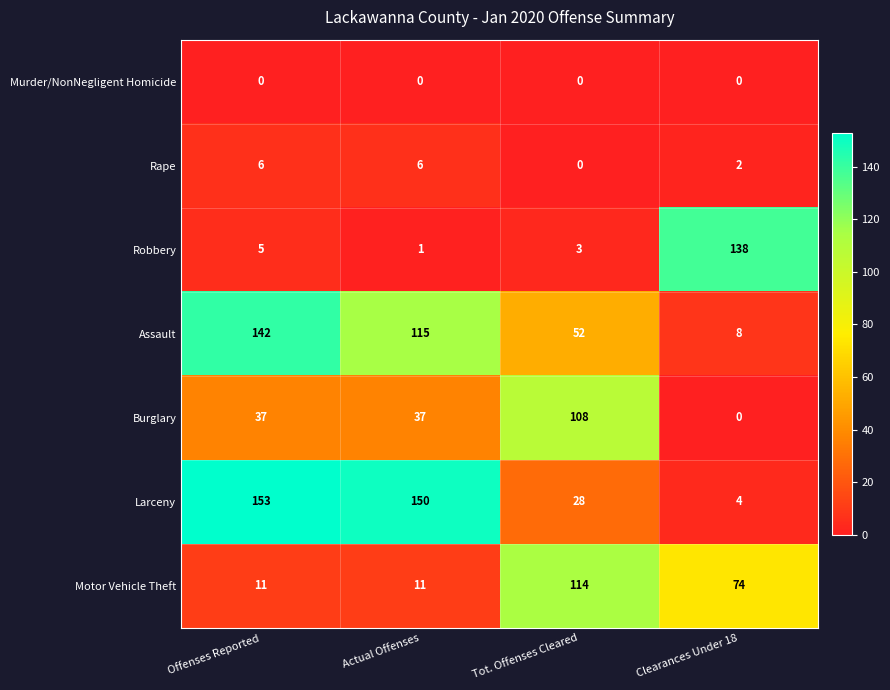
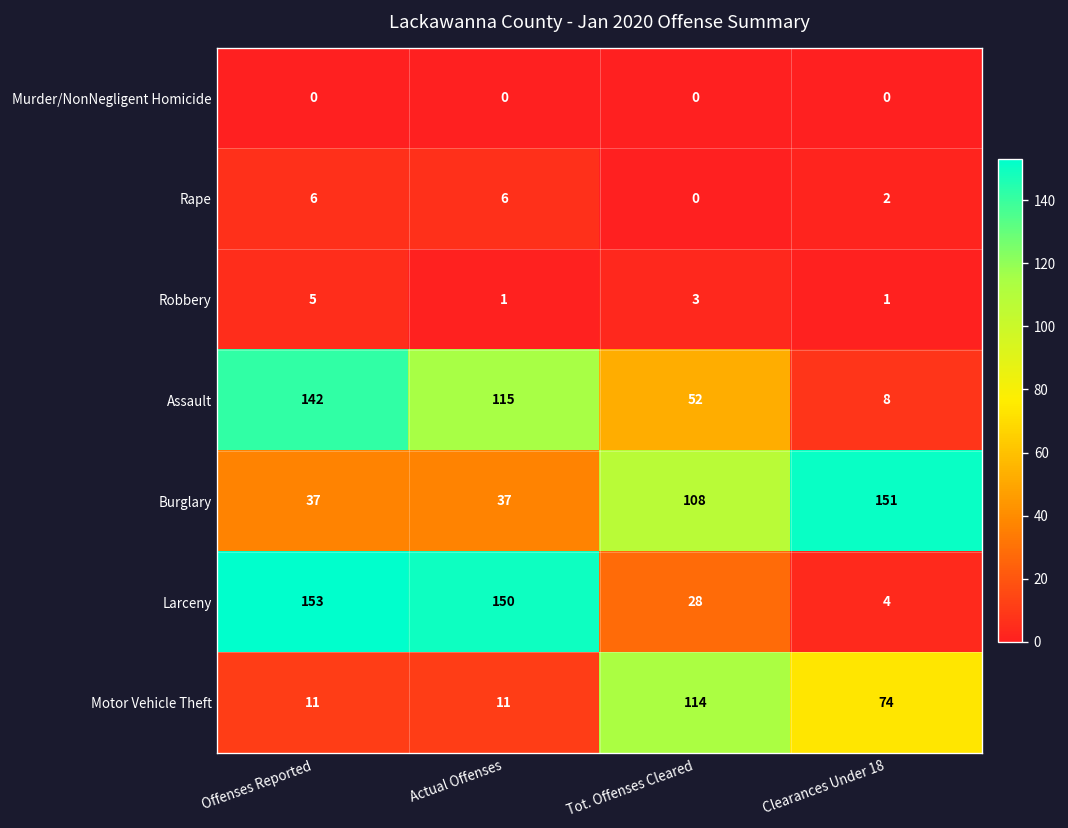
  {
    "Murder/NonNegligent Homicide": {
      "Offenses Reported": 0,
      "Actual Offenses": 0,
      "Tot. Offenses Cleared": 0,
      "Clearances Under 18": 0
    },
    "Rape": {
      "Offenses Reported": 6,
      "Actual Offenses": 6,
      "Tot. Offenses Cleared": 0,
      "Clearances Under 18": 2
    },
    "Robbery": {
      "Offenses Reported": 5,
      "Actual Offenses": 1,
      "Tot. Offenses Cleared": 3,
-     "Clearances Under 18": 138
+     "Clearances Under 18": 1
    },
    "Assault": {
      "Offenses Reported": 142,
      "Actual Offenses": 115,
      "Tot. Offenses Cleared": 52,
      "Clearances Under 18": 8
    },
    "Burglary": {
      "Offenses Reported": 37,
      "Actual Offenses": 37,
      "Tot. Offenses Cleared": 108,
-     "Clearances Under 18": 0
+     "Clearances Under 18": 151
    },
    "Larceny": {
      "Offenses Reported": 153,
      "Actual Offenses": 150,
      "Tot. Offenses Cleared": 28,
      "Clearances Under 18": 4
    },
    "Motor Vehicle Theft": {
      "Offenses Reported": 11,
      "Actual Offenses": 11,
      "Tot. Offenses Cleared": 114,
      "Clearances Under 18": 74
    }
  }
